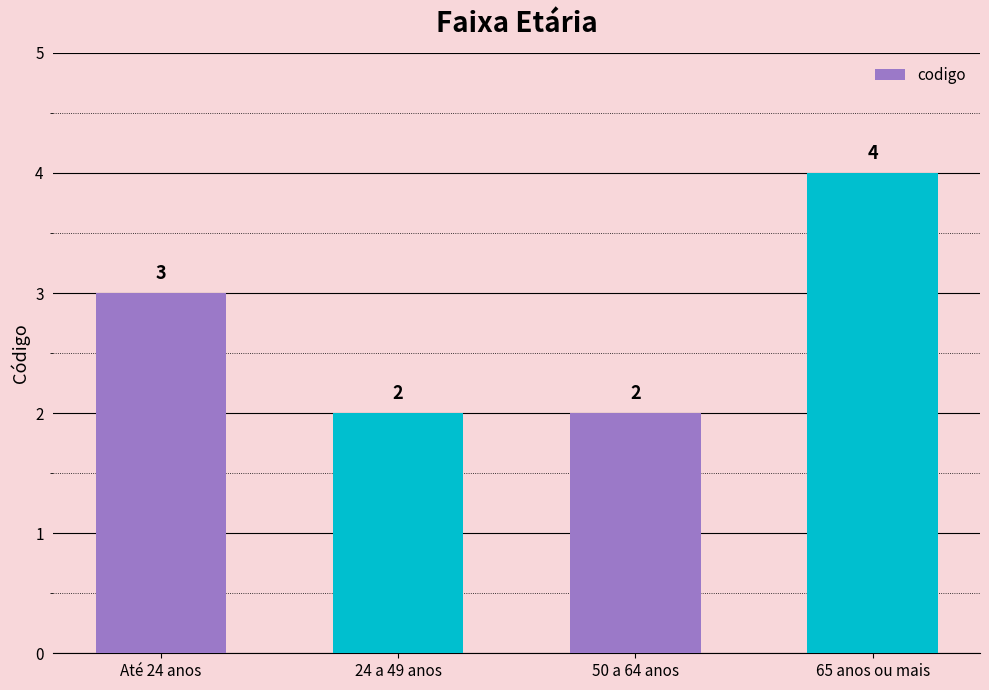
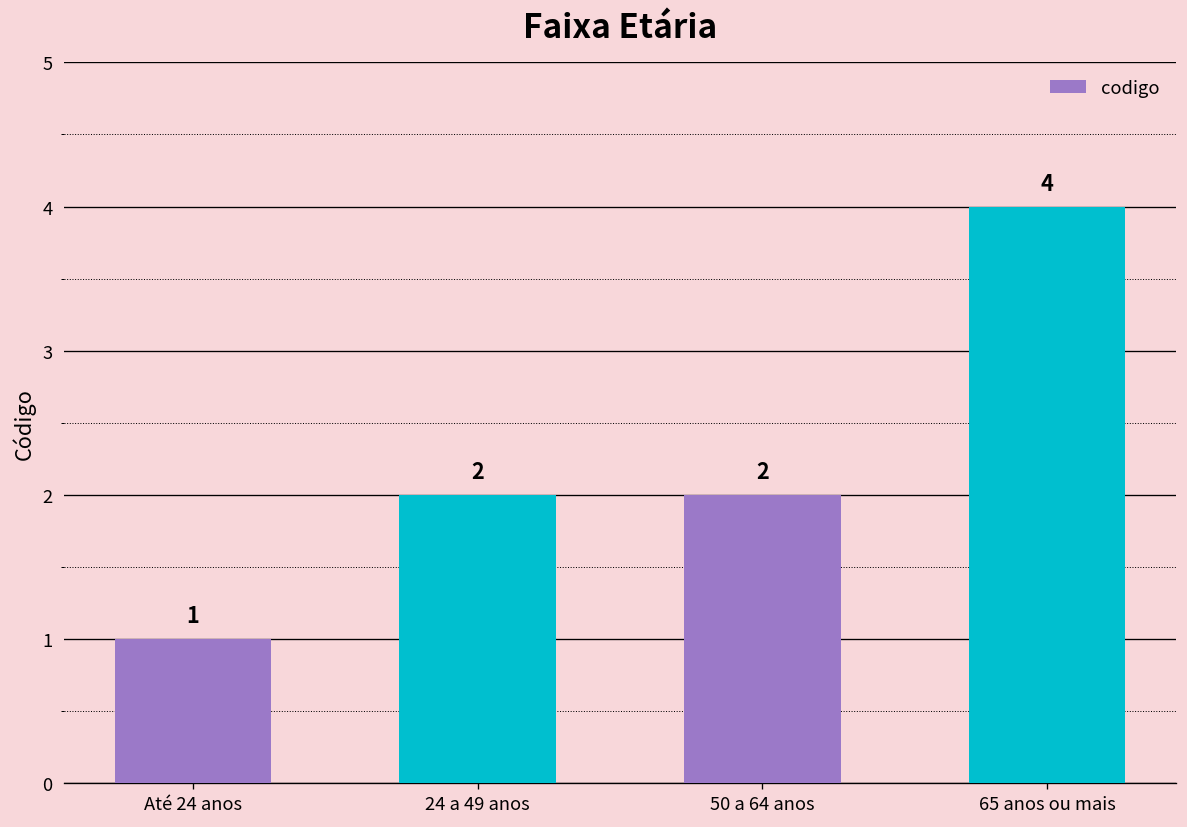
  {
-   "Até 24 anos": 3,
+   "Até 24 anos": 1,
    "24 a 49 anos": 2,
    "50 a 64 anos": 2,
    "65 anos ou mais": 4
  }
